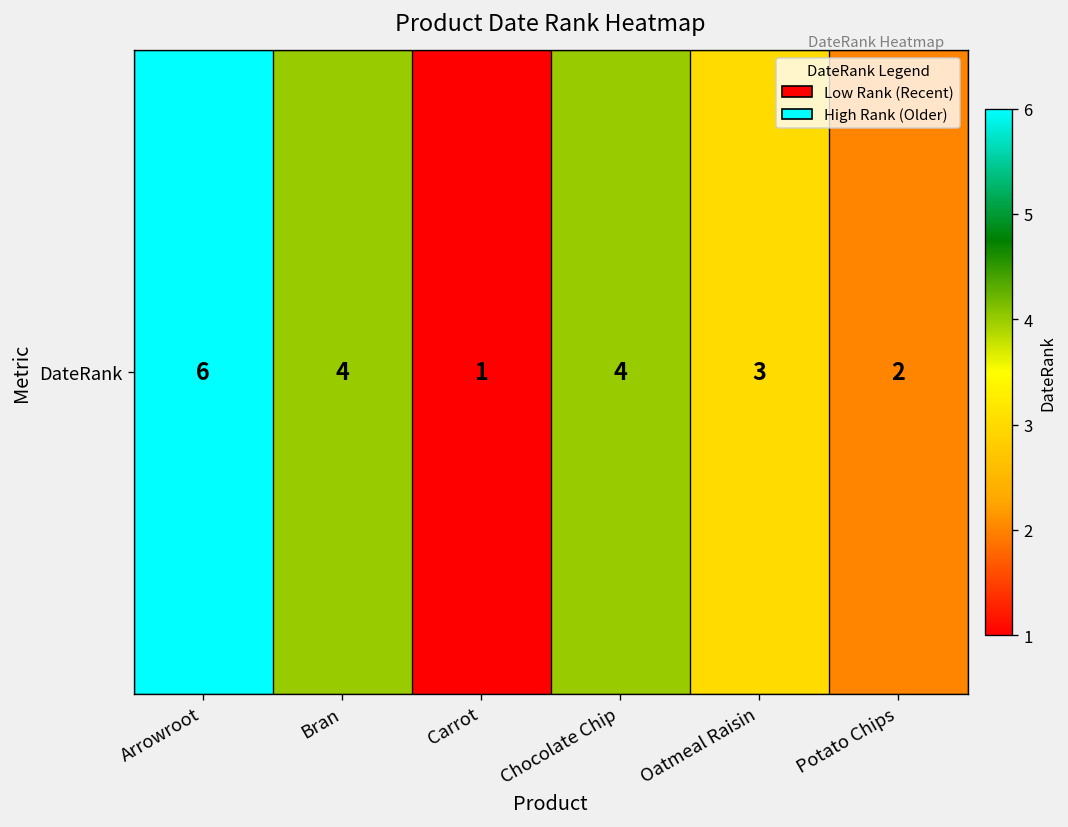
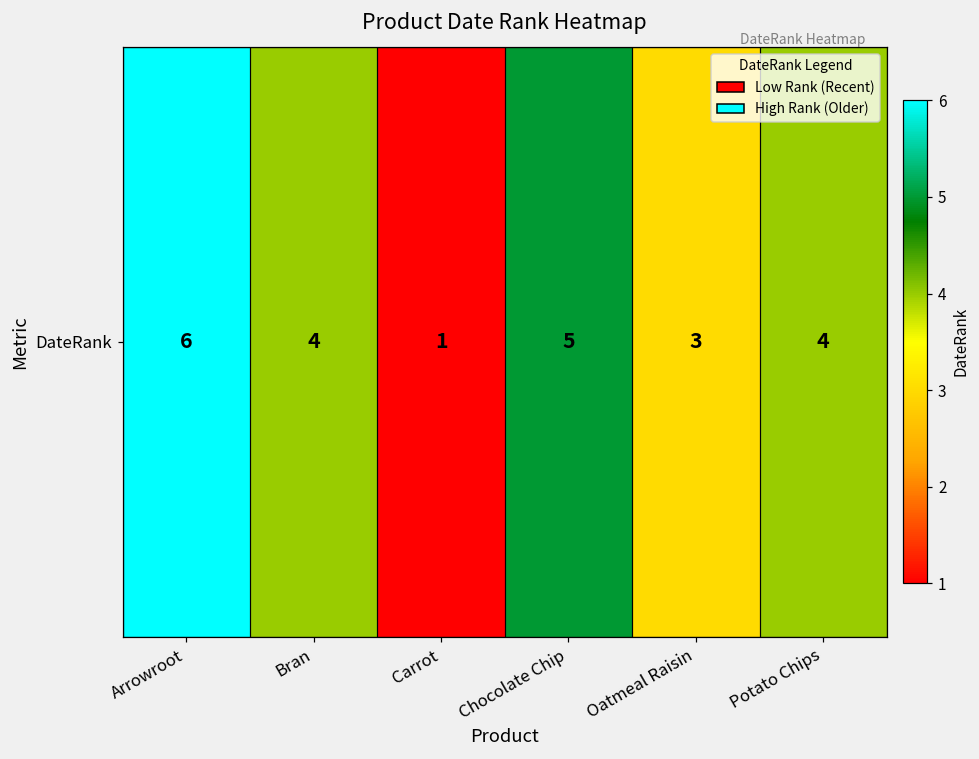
  {
    "DateRank": {
      "Arrowroot": 6,
      "Bran": 4,
      "Carrot": 1,
-     "Chocolate Chip": 4,
+     "Chocolate Chip": 5,
      "Oatmeal Raisin": 3,
-     "Potato Chips": 2
+     "Potato Chips": 4
    }
  }
